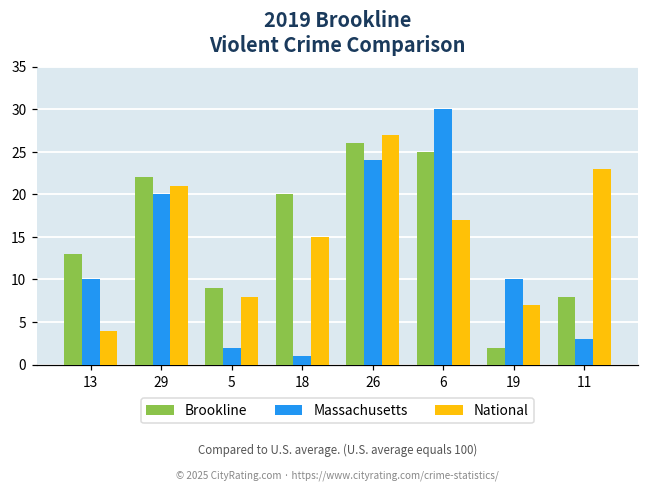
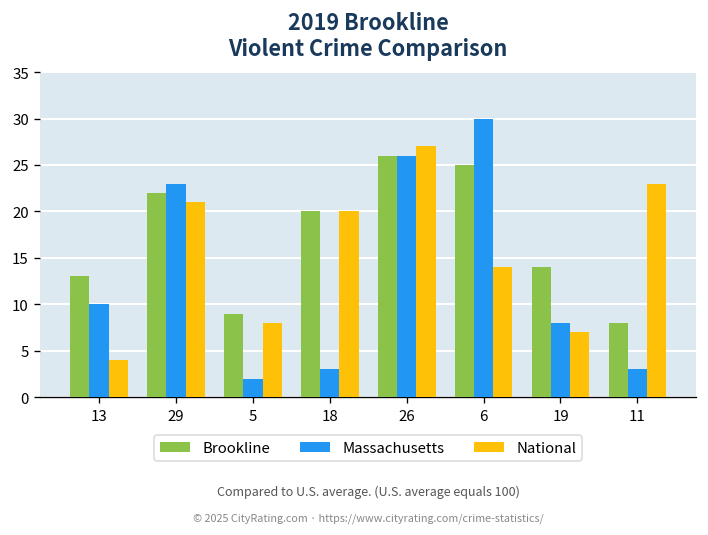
  {
    "Brookline": {
      "13": 13,
      "29": 22,
      "5": 9,
      "18": 20,
      "26": 26,
      "6": 25,
-     "19": 2,
+     "19": 14,
      "11": 8
    },
    "Massachusetts": {
      "13": 10,
-     "29": 20,
+     "29": 23,
      "5": 2,
-     "18": 1,
-     "26": 24,
+     "18": 3,
+     "26": 26,
      "6": 30,
-     "19": 10,
+     "19": 8,
      "11": 3
    },
    "National": {
      "13": 4,
      "29": 21,
      "5": 8,
-     "18": 15,
+     "18": 20,
      "26": 27,
-     "6": 17,
+     "6": 14,
      "19": 7,
      "11": 23
    }
  }
